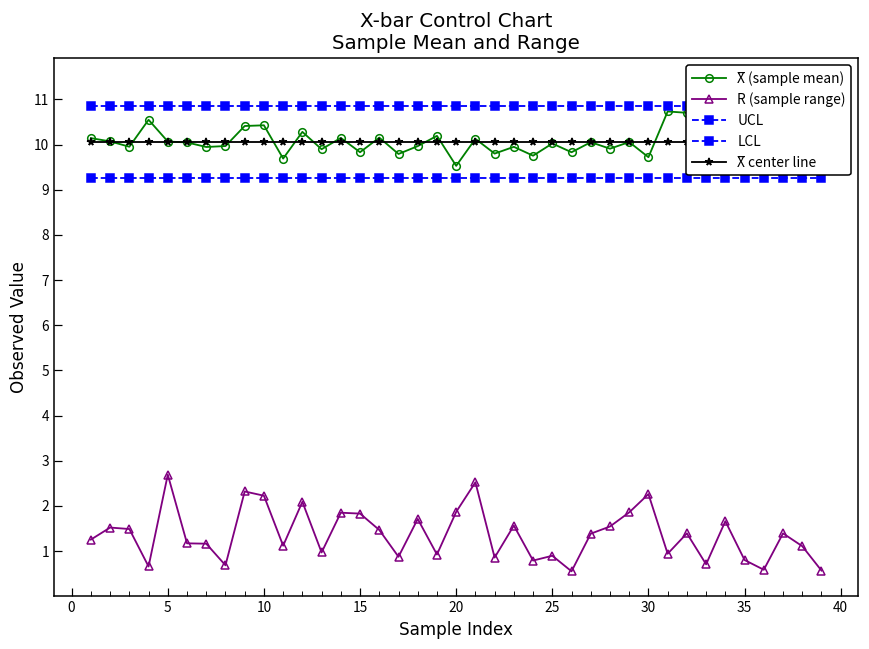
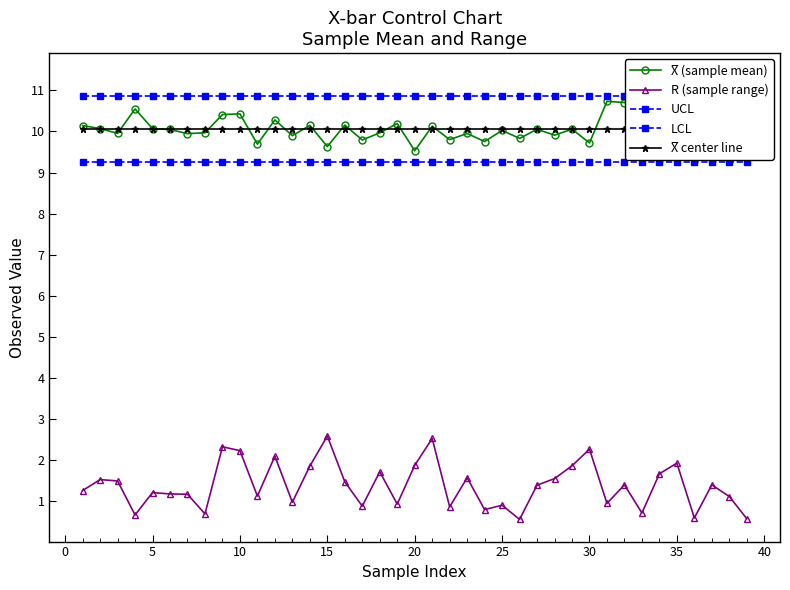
  {
    "X̅ (sample mean)": {
      "10": 10.4,
-     "15": 9.8,
+     "15": 9.6,
      "20": 9.5,
      "30": 9.7
    },
    "R (sample range)": {
-     "5": 2.7,
+     "5": 1.2,
      "10": 2.2,
-     "15": 1.8,
+     "15": 2.6,
      "20": 1.9,
      "25": 0.9,
      "30": 2.3,
-     "35": 0.8
+     "35": 1.9
    },
    "X̅ center line": {
      "10": 10.1,
      "15": 10.1,
      "20": 10.1,
      "30": 10.1
    }
  }
